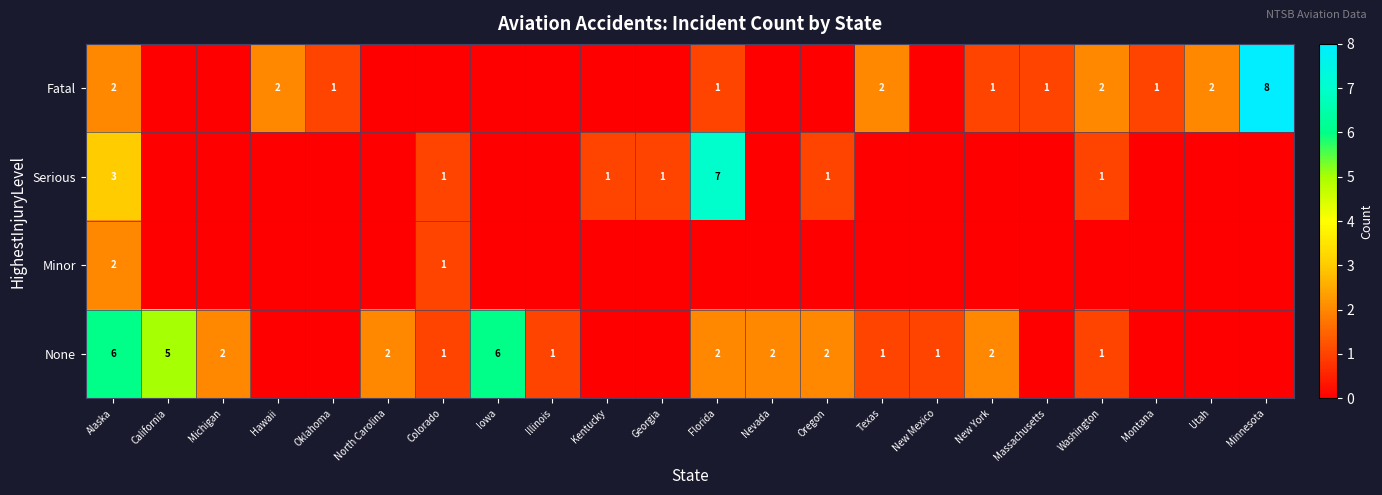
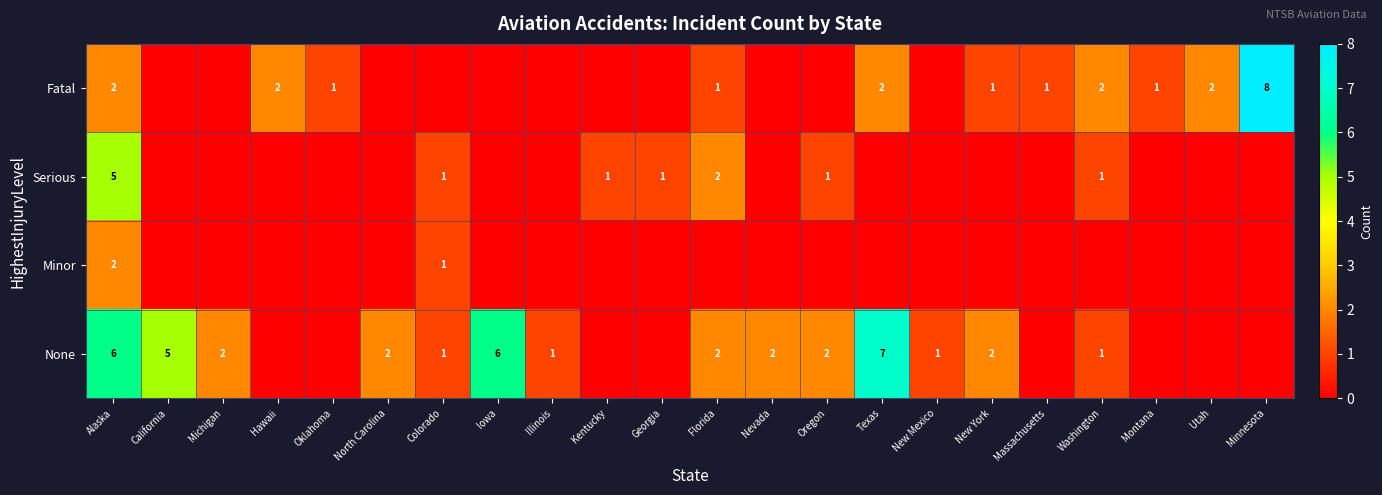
  {
    "Fatal": {
      "Alaska": 2,
      "Hawaii": 2,
      "Oklahoma": 1,
      "Florida": 1,
      "Texas": 2,
      "New York": 1,
      "Massachusetts": 1,
      "Washington": 2,
      "Montana": 1,
      "Utah": 2,
      "Minnesota": 8
    },
    "Serious": {
-     "Alaska": 3,
+     "Alaska": 5,
      "Colorado": 1,
      "Kentucky": 1,
      "Georgia": 1,
-     "Florida": 7,
+     "Florida": 2,
      "Oregon": 1,
      "Washington": 1
    },
    "Minor": {
      "Alaska": 2,
      "Colorado": 1
    },
    "None": {
      "Alaska": 6,
      "California": 5,
      "Michigan": 2,
      "North Carolina": 2,
      "Colorado": 1,
      "Iowa": 6,
      "Illinois": 1,
      "Florida": 2,
      "Nevada": 2,
      "Oregon": 2,
-     "Texas": 1,
+     "Texas": 7,
      "New Mexico": 1,
      "New York": 2,
      "Washington": 1
    }
  }
